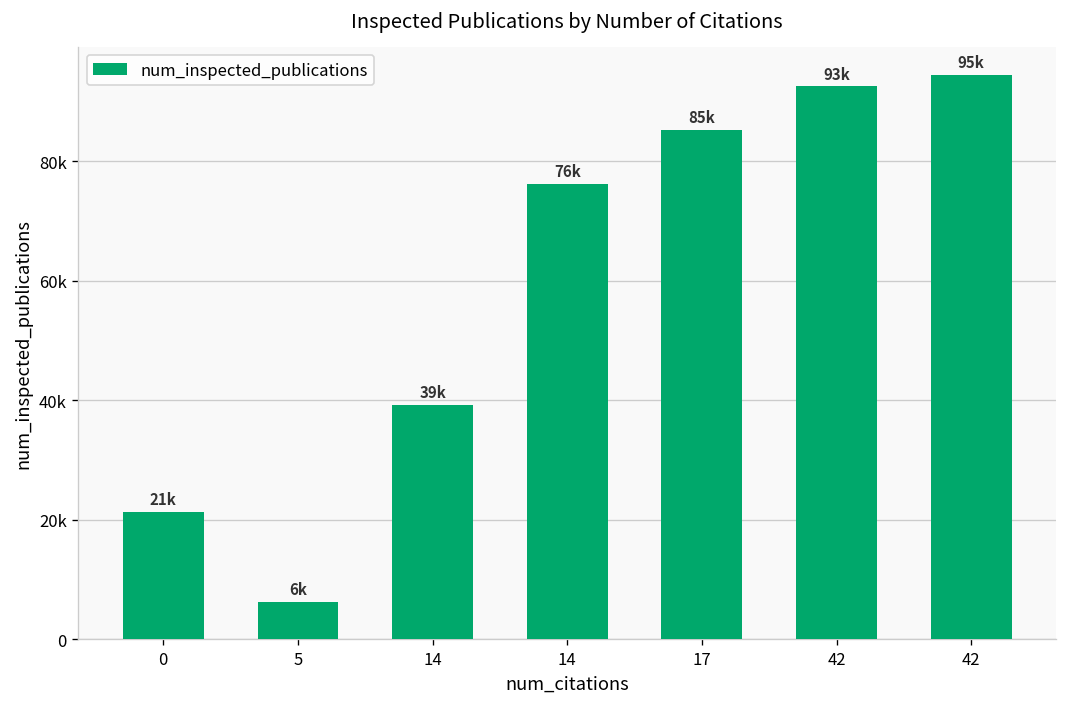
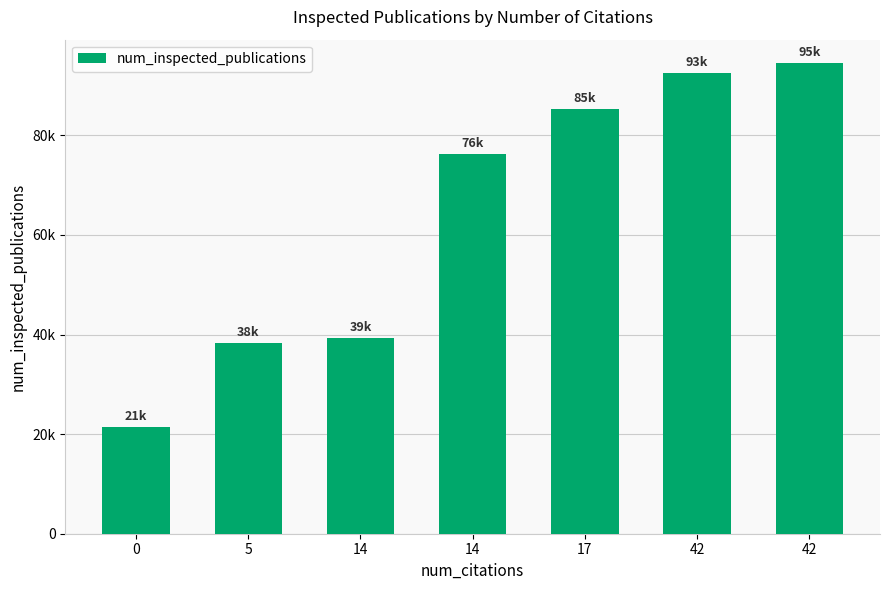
  {
    "0": "21k",
-   "5": "6k",
+   "5": "38k",
    "17": "85k"
  }
